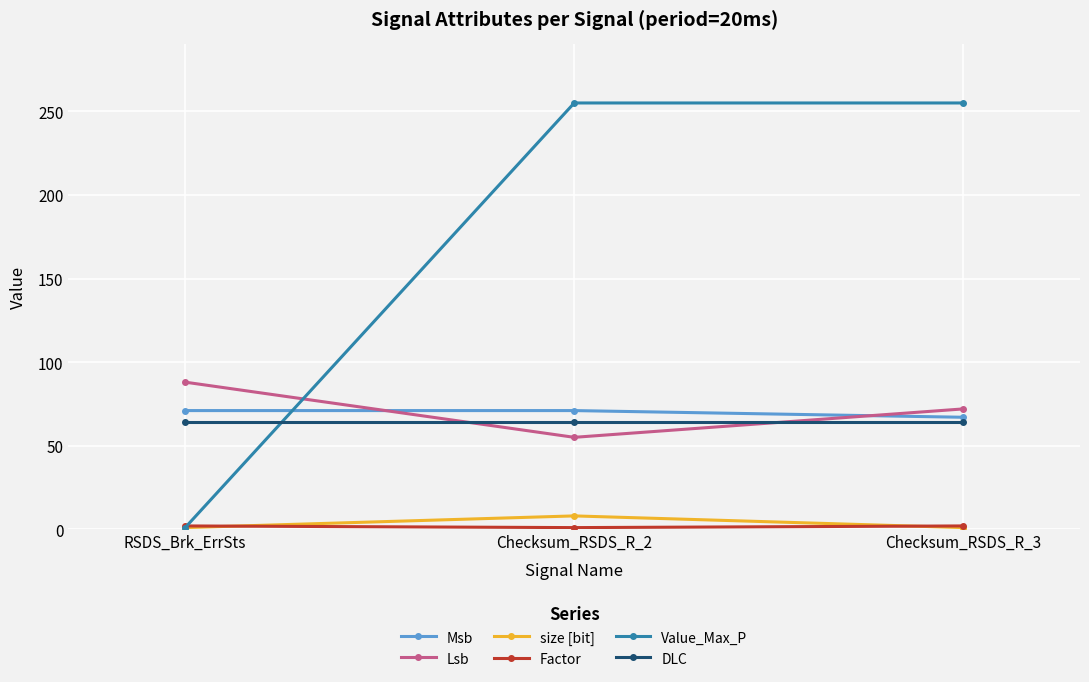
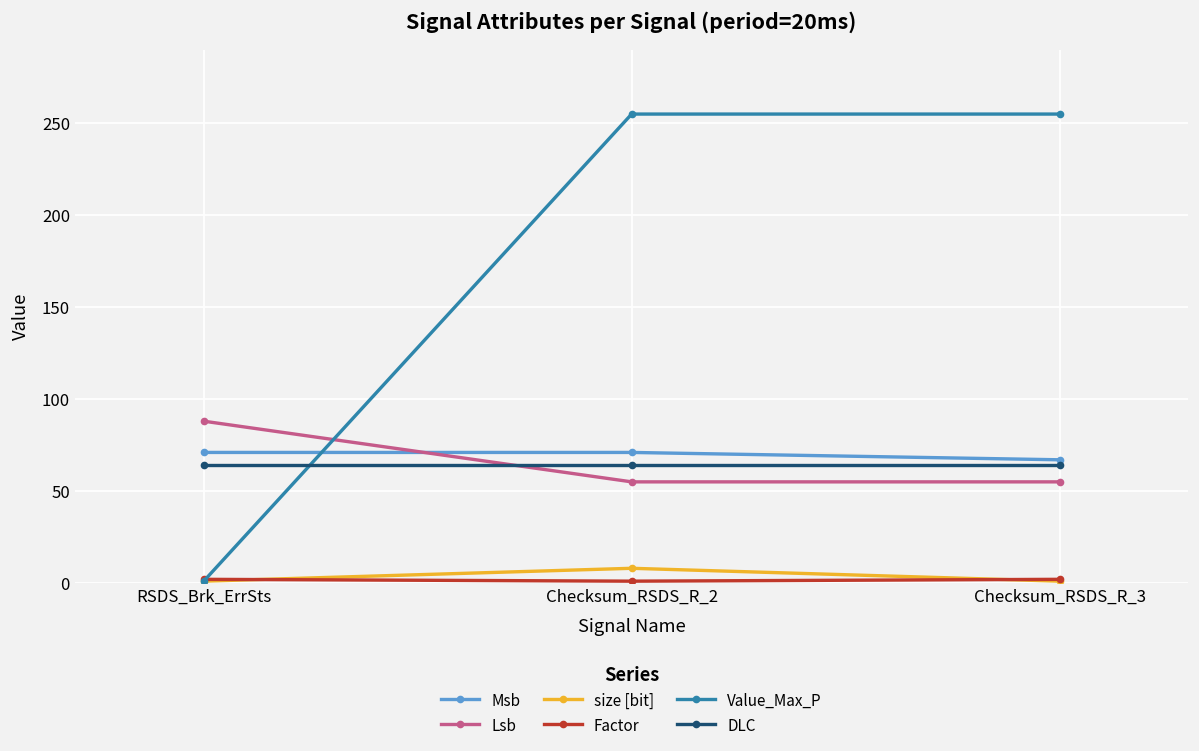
  {
    "Msb": {
      "RSDS_Brk_ErrSts": 71,
      "Checksum_RSDS_R_2": 71,
      "Checksum_RSDS_R_3": 67
    },
    "Lsb": {
      "RSDS_Brk_ErrSts": 88,
      "Checksum_RSDS_R_2": 55,
-     "Checksum_RSDS_R_3": 72
+     "Checksum_RSDS_R_3": 55
    },
    "size [bit]": {
      "Checksum_RSDS_R_2": 8
    },
    "Factor": {
      "Checksum_RSDS_R_2": 1
    },
    "Value_Max_P": {
      "Checksum_RSDS_R_2": 255,
      "Checksum_RSDS_R_3": 255
    },
    "DLC": {
      "RSDS_Brk_ErrSts": 64,
      "Checksum_RSDS_R_2": 64,
      "Checksum_RSDS_R_3": 64
    }
  }
